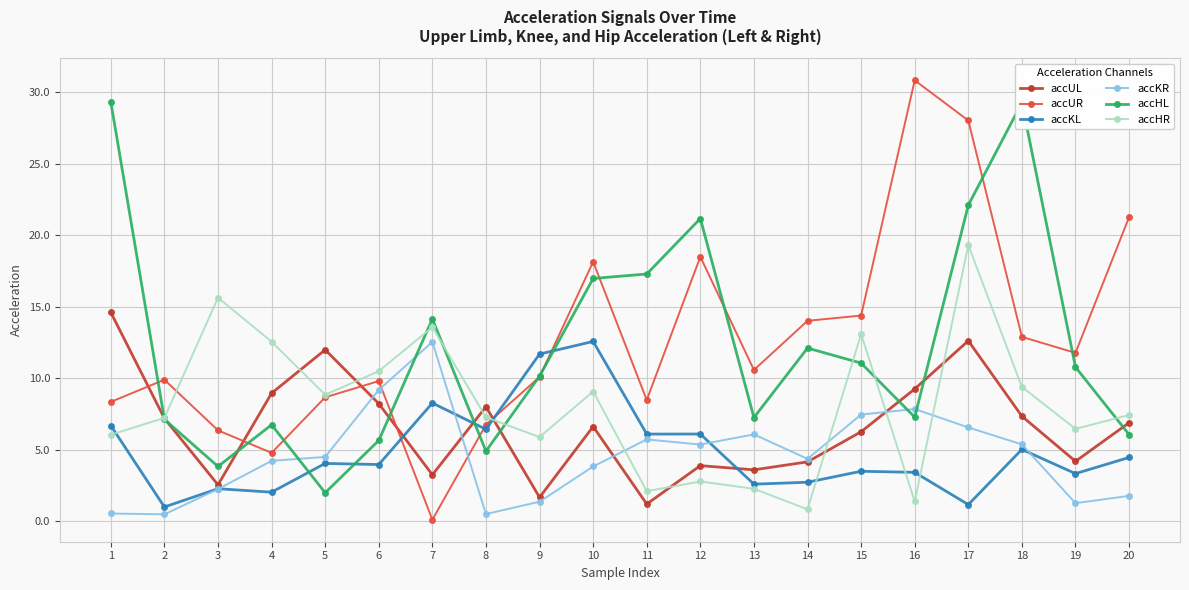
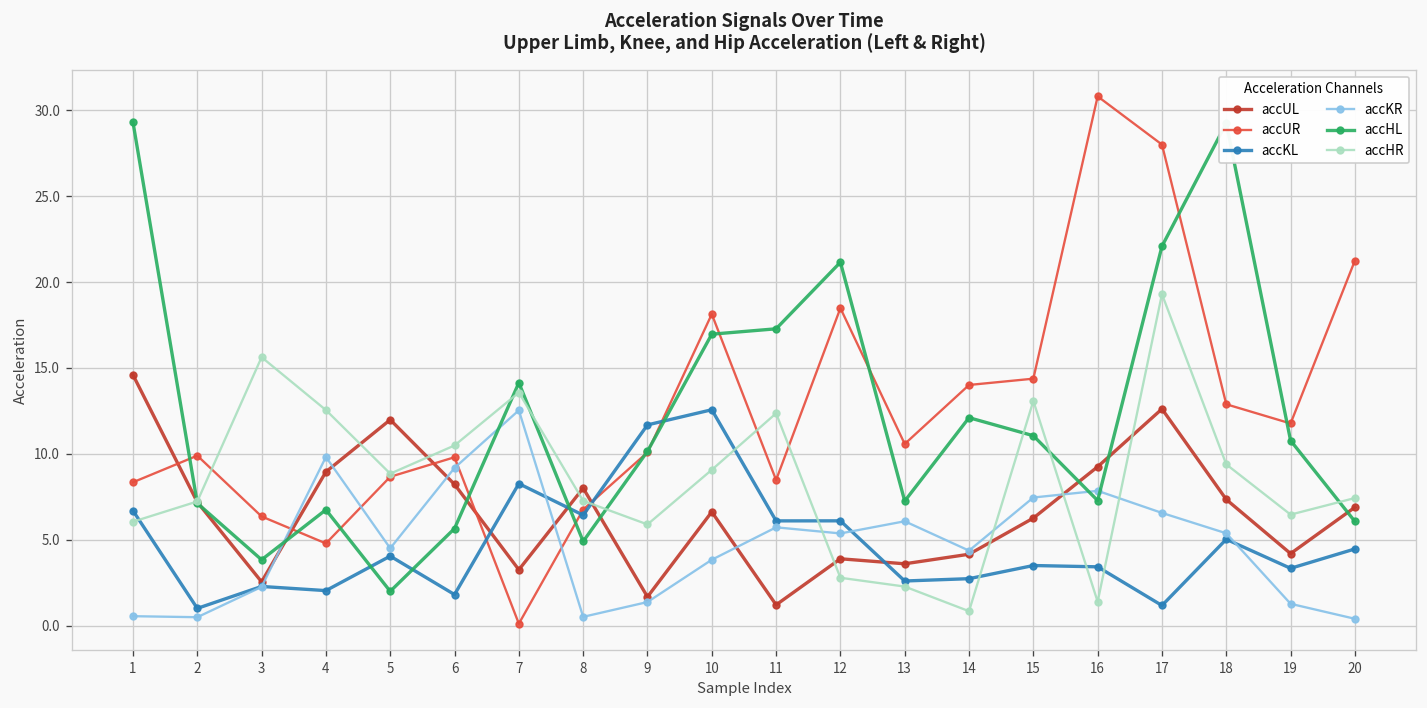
  {
    "accKL": {
      "1": 6.7,
      "2": 1.0,
      "4": 2.0,
      "5": 4.0,
-     "6": 4.0,
+     "6": 1.8,
      "7": 8.3,
      "8": 6.4,
      "9": 11.7,
      "10": 12.6,
      "11": 6.1,
      "12": 6.1,
      "13": 2.6,
      "14": 2.7,
      "15": 3.5,
      "16": 3.4,
      "17": 1.2,
      "18": 5.0,
      "19": 3.3,
      "20": 4.5
    },
    "accKR": {
      "1": 0.5,
      "2": 0.5,
-     "4": 4.2,
+     "4": 9.8,
      "5": 4.5,
      "6": 9.2,
      "7": 12.5,
      "8": 0.5,
      "9": 1.4,
      "10": 3.8,
      "11": 5.7,
      "12": 5.4,
      "13": 6.1,
      "14": 4.4,
      "15": 7.5,
      "16": 7.8,
      "17": 6.6,
      "18": 5.4,
      "19": 1.3,
-     "20": 1.8
+     "20": 0.4
    },
    "accHL": {
      "1": 29.3,
      "3": 3.8,
      "4": 6.7,
      "5": 2.0,
      "6": 5.7,
      "7": 14.1,
      "8": 4.9,
      "10": 17.0,
      "11": 17.3,
      "12": 21.2,
      "13": 7.3,
      "14": 12.1,
      "15": 11.1,
      "16": 7.3,
      "17": 22.1,
      "19": 10.8,
      "20": 6.1
    },
    "accHR": {
      "1": 6.1,
      "3": 15.6,
      "4": 12.5,
      "5": 8.8,
      "6": 10.5,
      "7": 13.6,
      "8": 7.3,
      "9": 5.9,
      "10": 9.1,
-     "11": 2.1,
+     "11": 12.4,
      "12": 2.8,
      "13": 2.3,
      "14": 0.8,
      "15": 13.1,
      "16": 1.4,
      "17": 19.3,
      "18": 9.4,
      "19": 6.5,
      "20": 7.4
    }
  }
